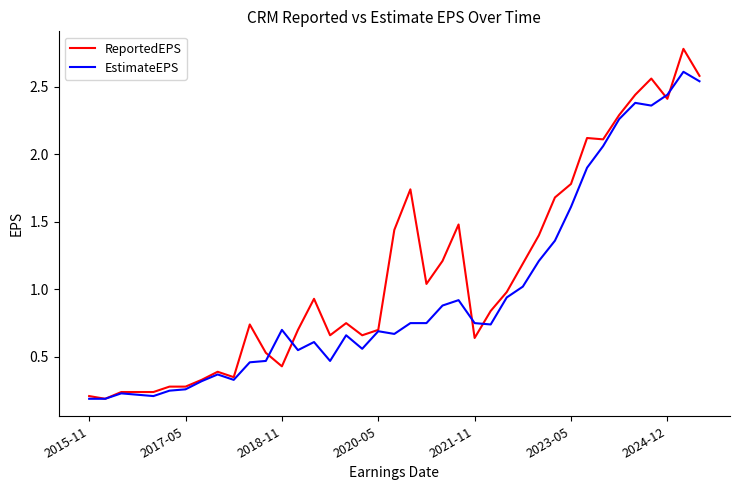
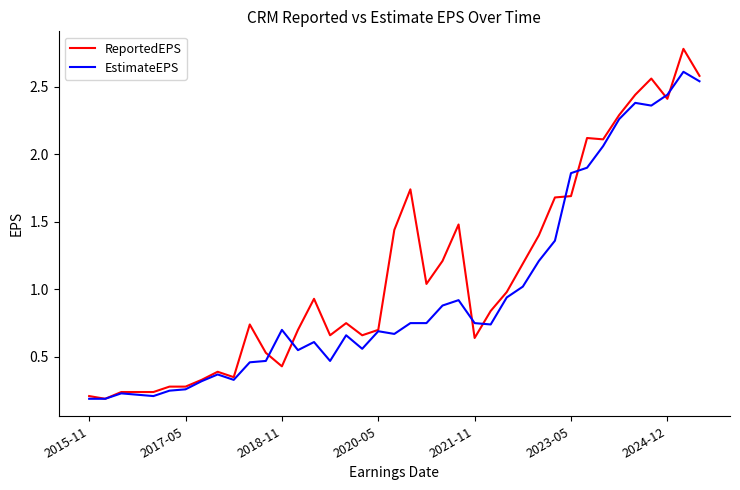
  {
    "ReportedEPS": {
      "2015-11": 0.21,
      "2017-05": 0.28,
      "2018-11": 0.43,
      "2021-11": 0.64,
-     "2023-05": 1.78,
+     "2023-05": 1.69,
      "2024-12": 2.41
    },
    "EstimateEPS": {
      "2015-11": 0.19,
      "2017-05": 0.26,
      "2018-11": 0.70,
      "2021-11": 0.75,
-     "2023-05": 1.61,
+     "2023-05": 1.86,
      "2024-12": 2.44
    }
  }
